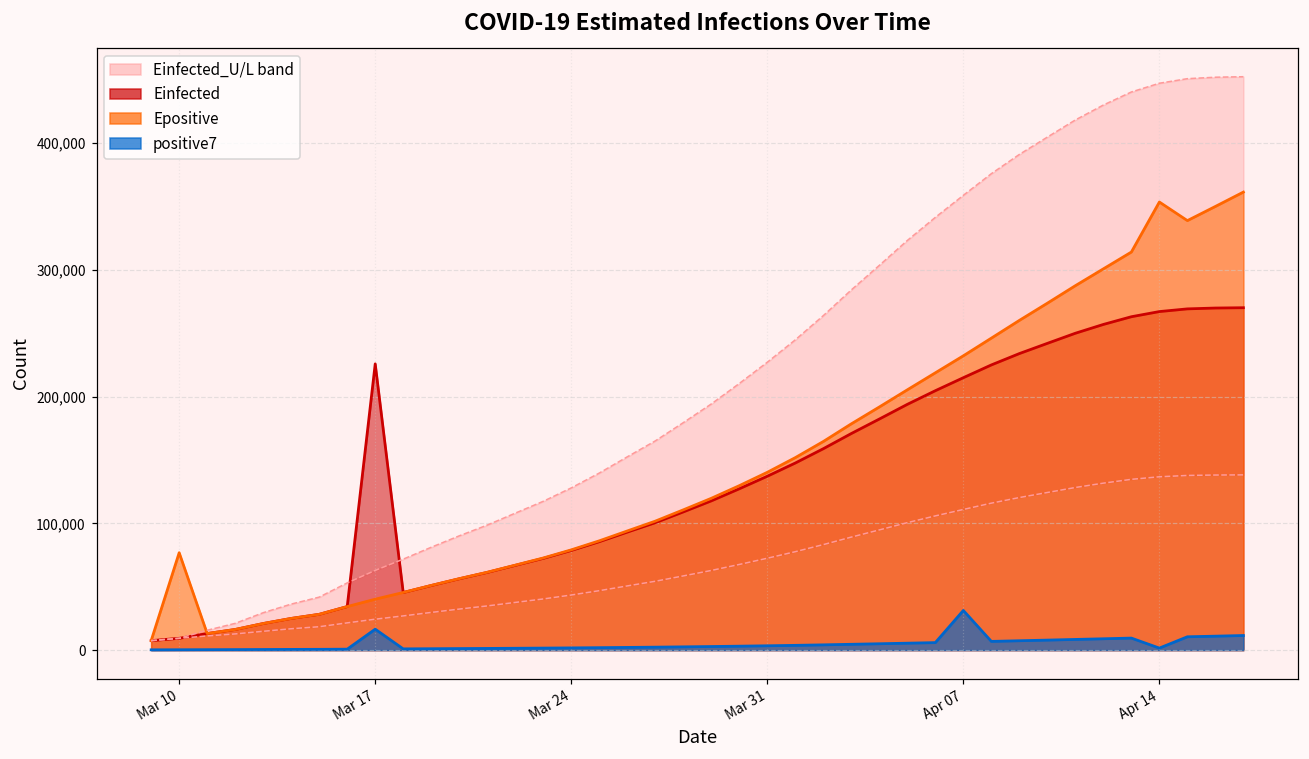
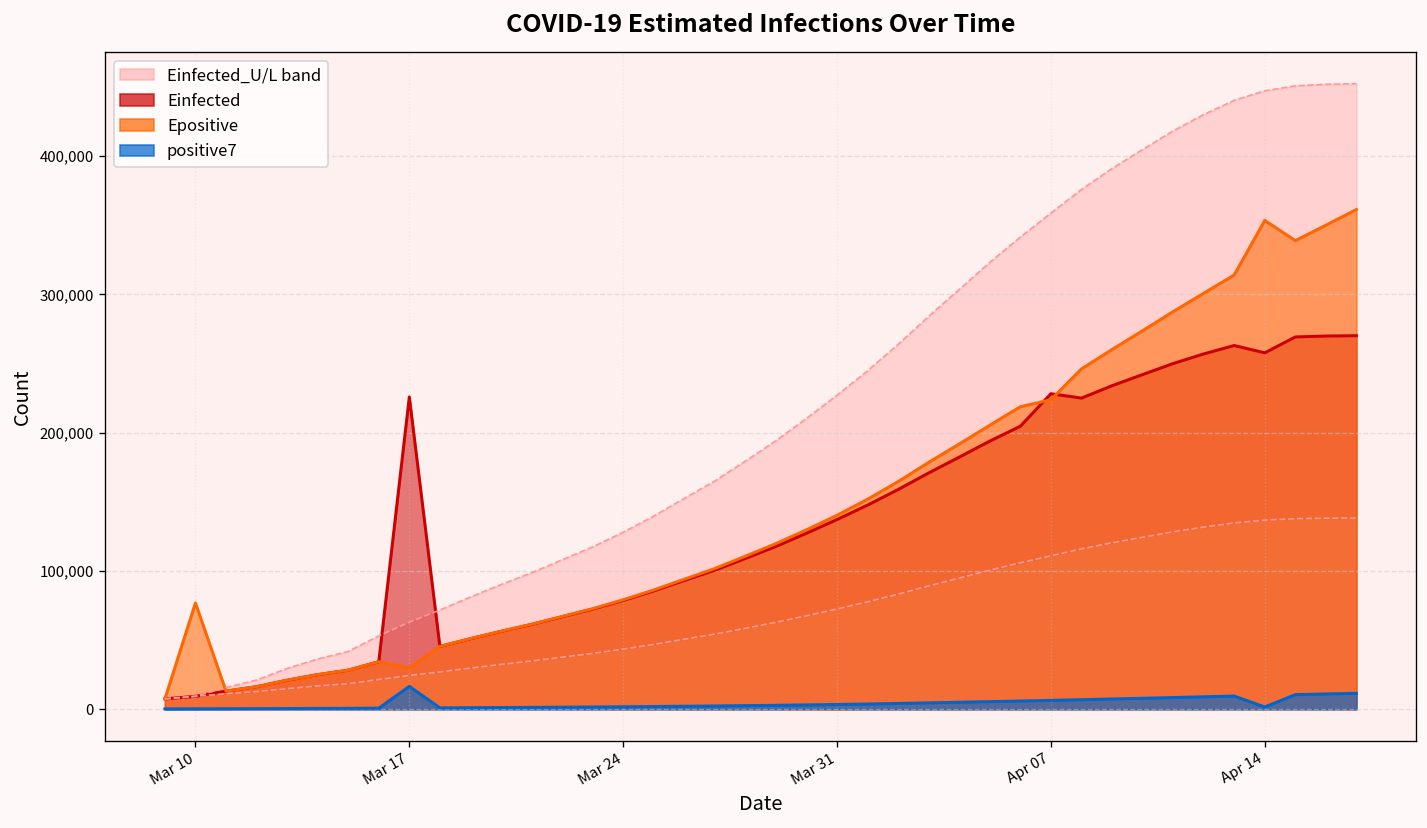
  {
    "Einfected": {
      "Mar 17": "226,000",
      "Mar 31": "137,000",
-     "Apr 07": "215,000",
-     "Apr 14": "267,000"
+     "Apr 07": "228,000",
+     "Apr 14": "258,000"
    },
    "Epositive": {
      "Mar 10": "77,000",
-     "Mar 17": "40,000",
+     "Mar 17": "30,000",
      "Mar 31": "140,000",
-     "Apr 07": "232,000",
+     "Apr 07": "224,000",
      "Apr 14": "354,000"
    },
    "positive7": {
      "Mar 10": "0",
      "Mar 17": "17,000",
      "Mar 24": "2,000",
      "Mar 31": "3,000",
-     "Apr 07": "31,000",
+     "Apr 07": "6,000",
      "Apr 14": "2,000"
    }
  }
